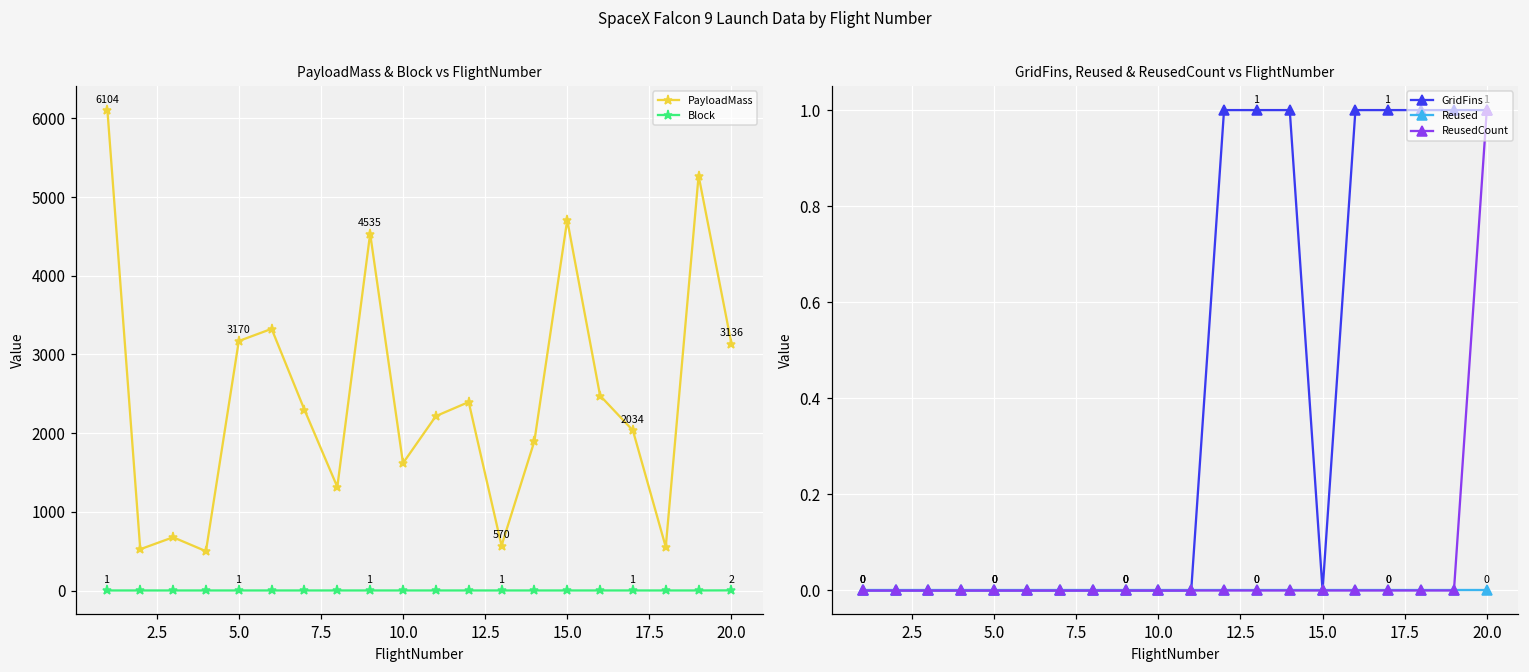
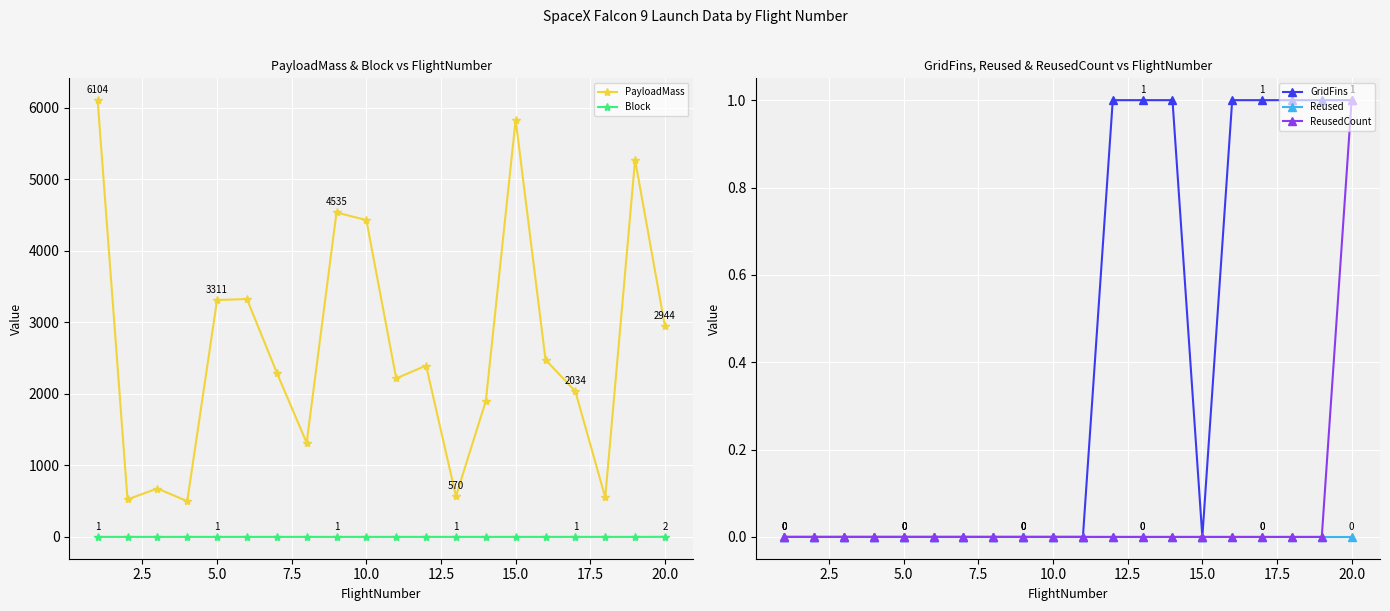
  {
    "PayloadMass & Block vs FlightNumber": {
      "PayloadMass": {
-       "5.0": 3170,
-       "10.0": 1600,
-       "15.0": 4700,
-       "20.0": 3136
+       "5.0": 3311,
+       "10.0": 4400,
+       "15.0": 5800,
+       "20.0": 2944
      },
      "Block": {
        "5.0": 1,
        "20.0": 2
      }
    },
    "GridFins, Reused & ReusedCount vs FlightNumber": {
      "Reused": {
        "20.0": 0
      }
    }
  }
